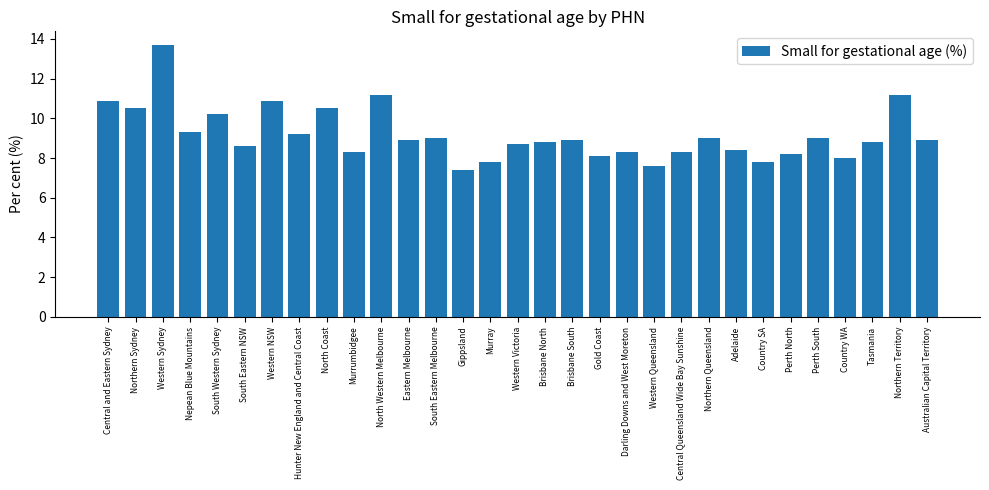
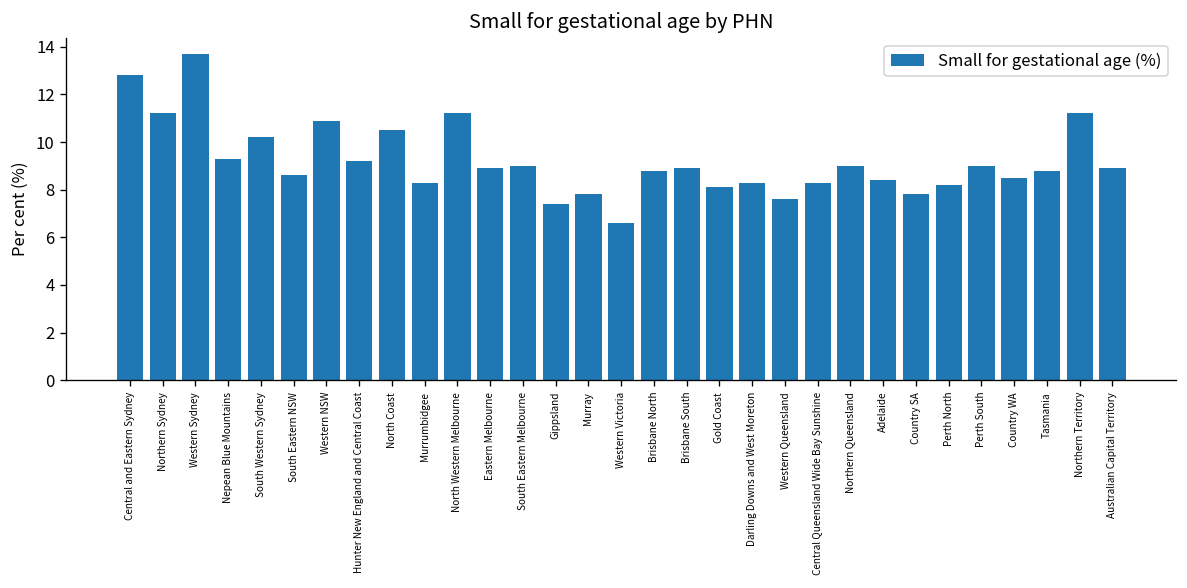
  {
-   "Central and Eastern Sydney": 10.9,
-   "Northern Sydney": 10.5,
+   "Central and Eastern Sydney": 12.8,
+   "Northern Sydney": 11.2,
    "Western Sydney": 13.7,
    "Nepean Blue Mountains": 9.3,
    "South Western Sydney": 10.2,
    "South Eastern NSW": 8.6,
    "Western NSW": 10.9,
    "Hunter New England and Central Coast": 9.2,
    "North Coast": 10.5,
    "Murrumbidgee": 8.3,
    "North Western Melbourne": 11.2,
    "Eastern Melbourne": 8.9,
    "South Eastern Melbourne": 9.0,
    "Gippsland": 7.4,
    "Murray": 7.8,
-   "Western Victoria": 8.7,
+   "Western Victoria": 6.6,
    "Brisbane North": 8.8,
    "Brisbane South": 8.9,
    "Gold Coast": 8.1,
    "Darling Downs and West Moreton": 8.3,
    "Western Queensland": 7.6,
    "Central Queensland Wide Bay Sunshine": 8.3,
    "Northern Queensland": 9.0,
    "Adelaide": 8.4,
    "Country SA": 7.8,
    "Perth North": 8.2,
    "Perth South": 9.0,
-   "Country WA": 8.0,
+   "Country WA": 8.5,
    "Tasmania": 8.8,
    "Northern Territory": 11.2,
    "Australian Capital Territory": 8.9
  }
